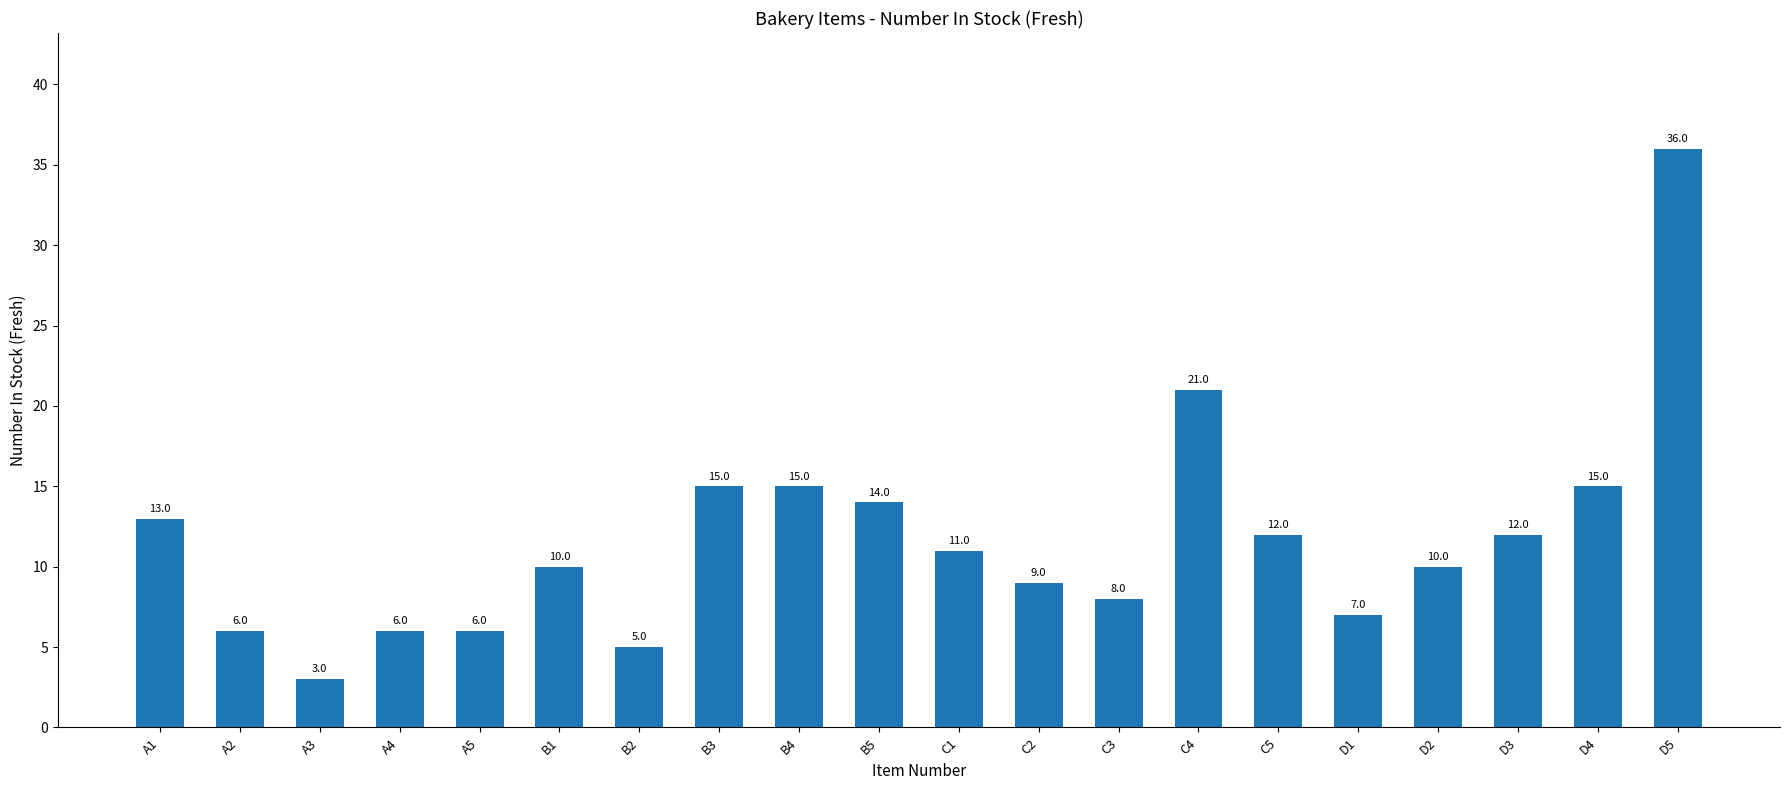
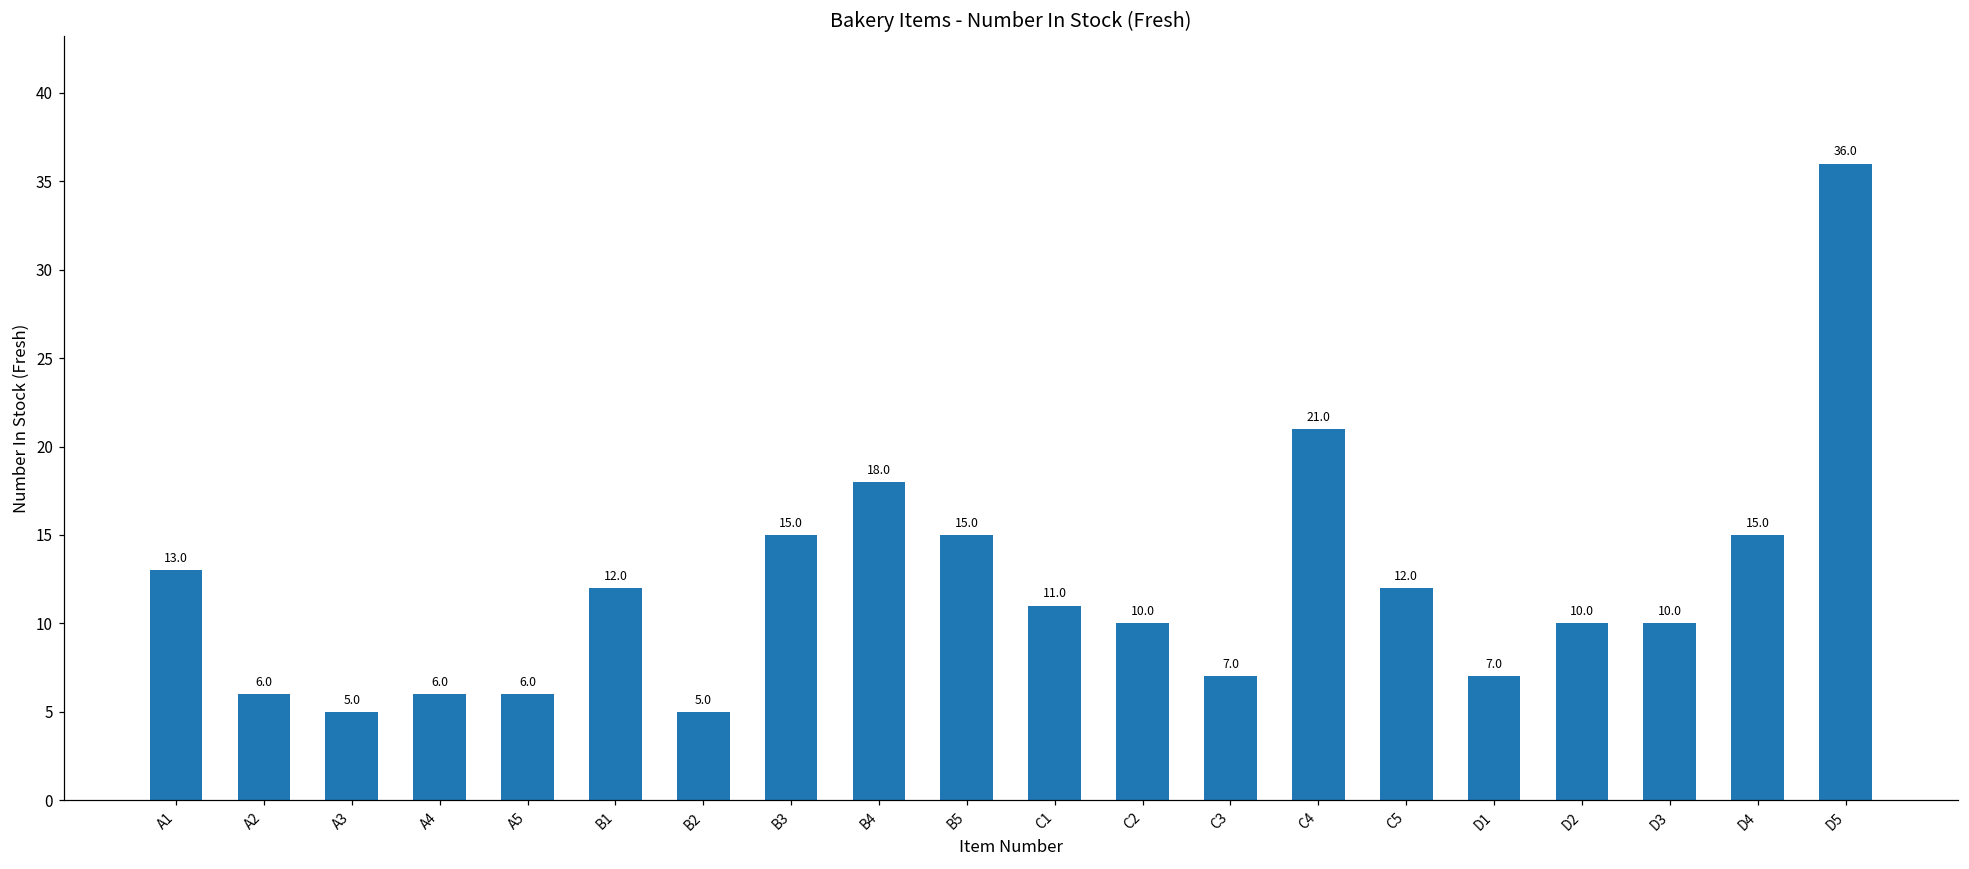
  {
    "A1": 13.0,
    "A2": 6.0,
-   "A3": 3.0,
+   "A3": 5.0,
    "A4": 6.0,
    "A5": 6.0,
-   "B1": 10.0,
+   "B1": 12.0,
    "B2": 5.0,
    "B3": 15.0,
-   "B4": 15.0,
-   "B5": 14.0,
+   "B4": 18.0,
+   "B5": 15.0,
    "C1": 11.0,
-   "C2": 9.0,
-   "C3": 8.0,
+   "C2": 10.0,
+   "C3": 7.0,
    "C4": 21.0,
    "C5": 12.0,
    "D1": 7.0,
    "D2": 10.0,
-   "D3": 12.0,
+   "D3": 10.0,
    "D4": 15.0,
    "D5": 36.0
  }
